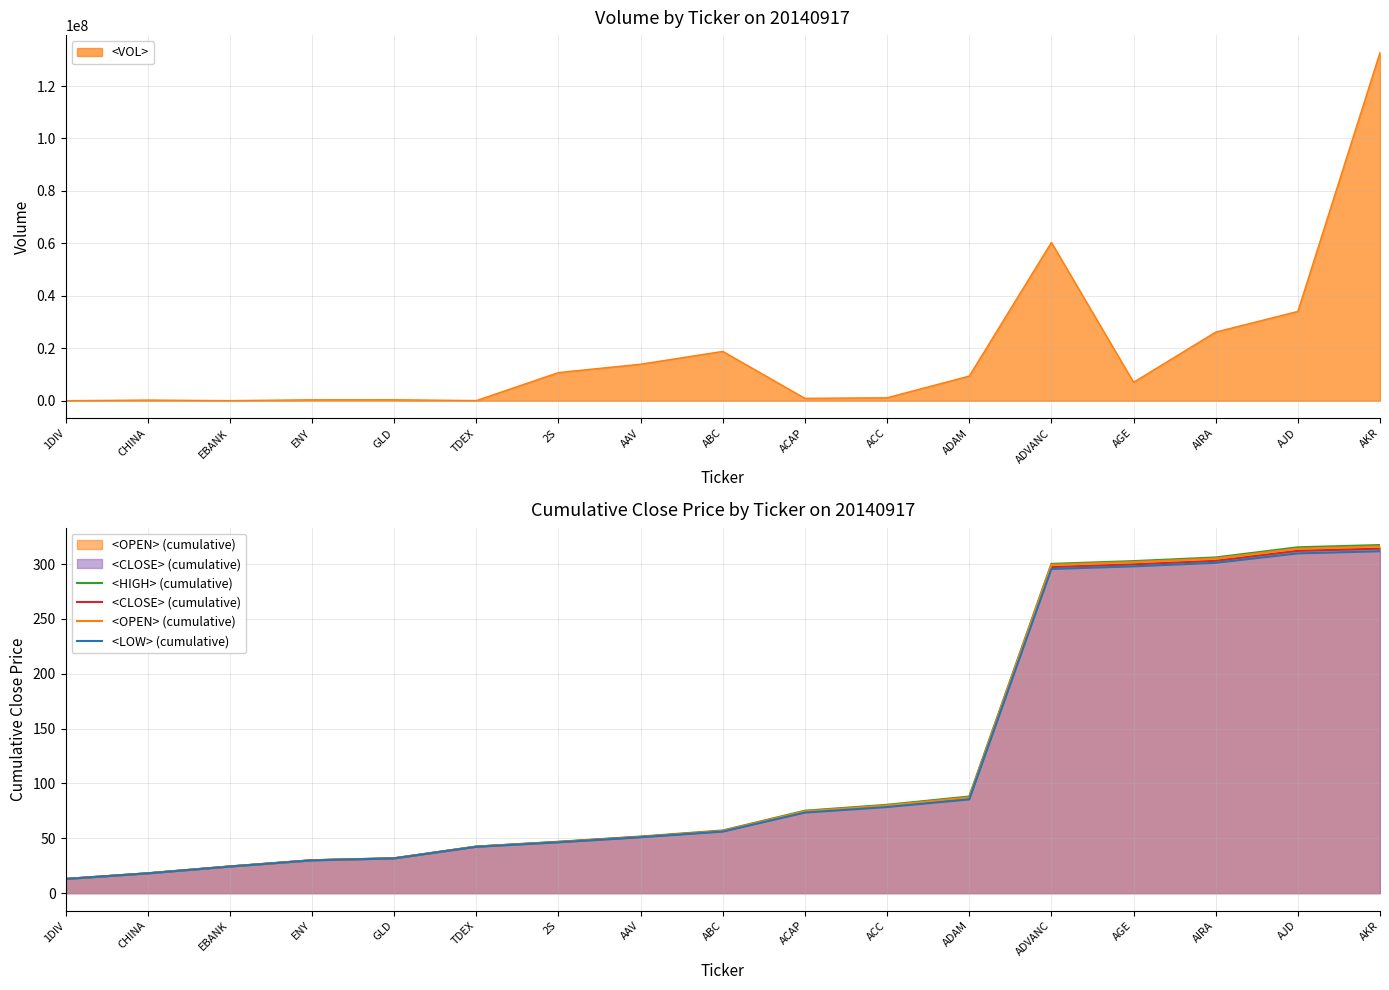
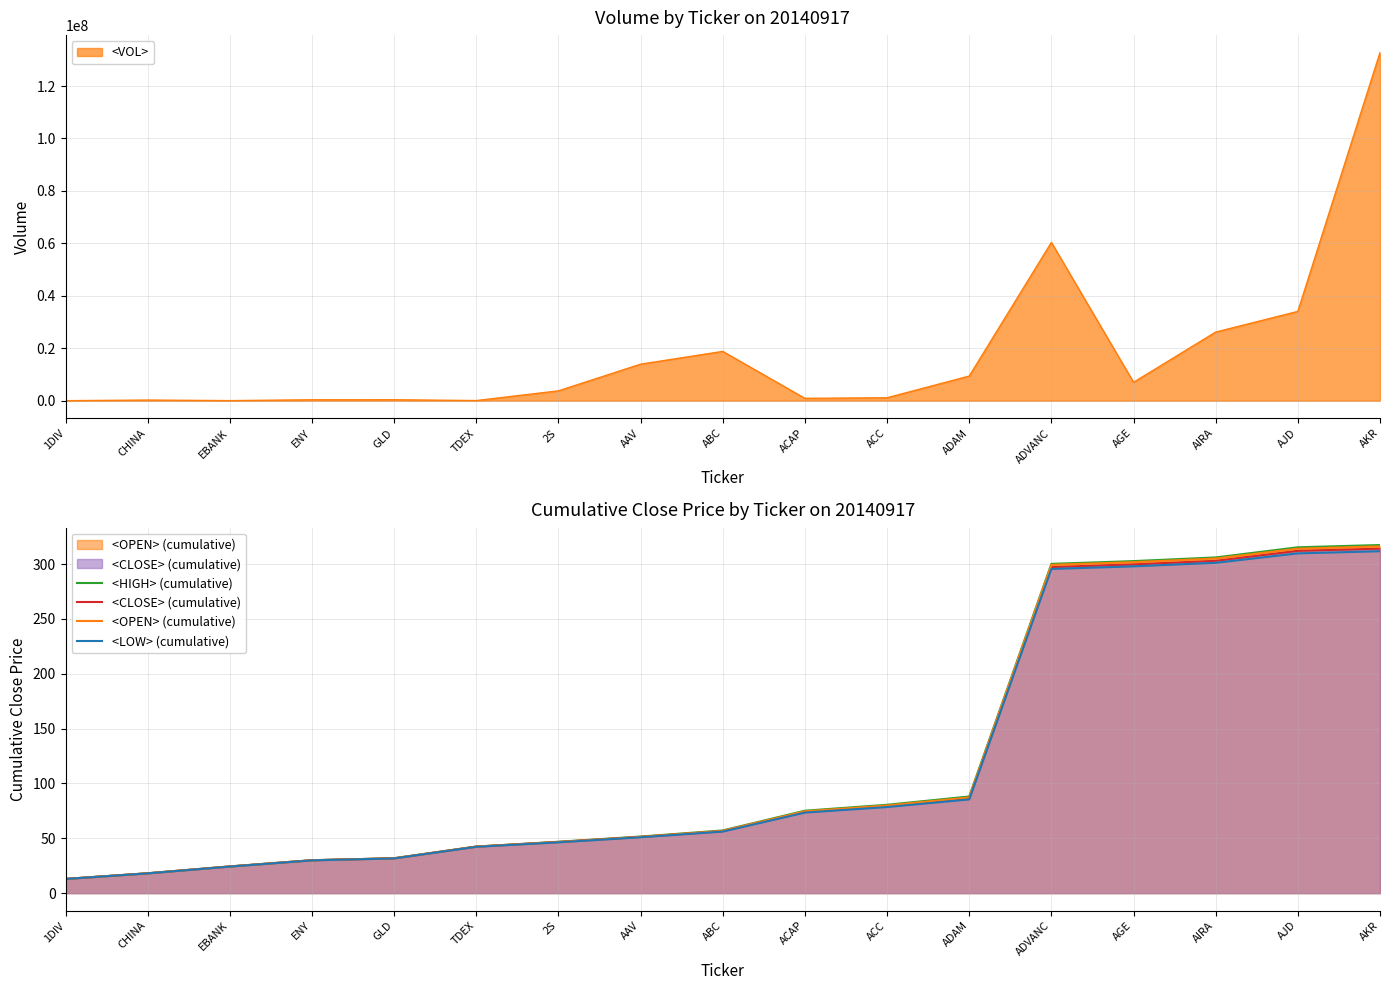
  {
    "Volume by Ticker on 20140917": {
      "1DIV": 0,
      "CHINA": 0,
      "EBANK": 0,
      "ENY": 0,
      "GLD": 0,
      "TDEX": 0,
-     "2S": 11000000,
+     "2S": 4000000,
      "AAV": 14000000,
      "ABC": 19000000,
      "ACAP": 1000000,
      "ACC": 1000000,
      "ADAM": 9000000,
      "ADVANC": 60000000,
      "AGE": 7000000,
      "AIRA": 26000000,
      "AJD": 34000000,
      "AKR": 133000000
    },
    "Cumulative Close Price by Ticker on 20140917": {
      "<LOW> (cumulative)": {
        "AJD": 310
      }
    }
  }
